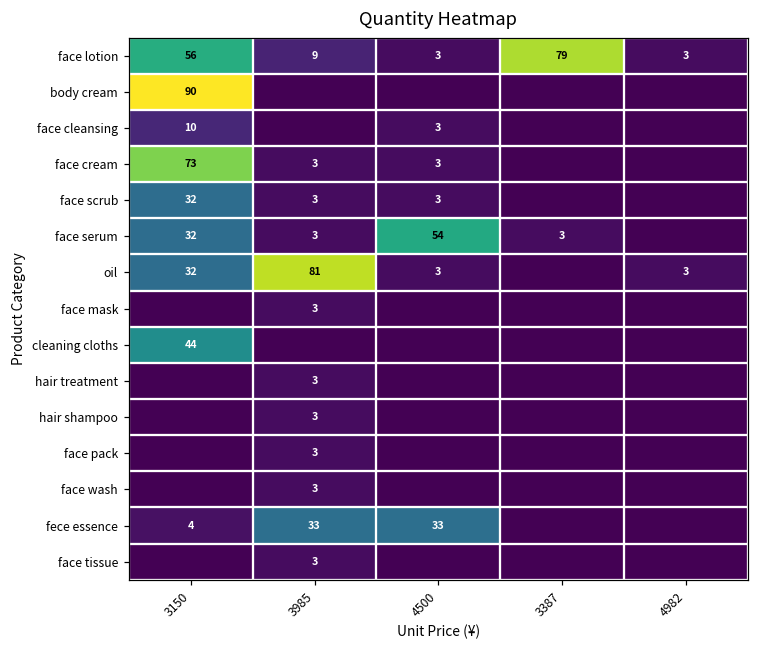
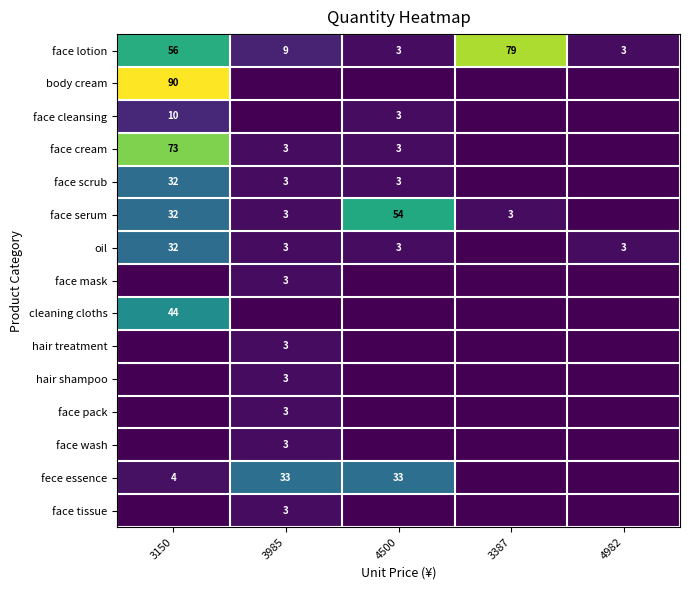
  {
    "face lotion": {
      "3150": 56,
      "3985": 9,
      "4500": 3,
      "3387": 79,
      "4982": 3
    },
    "body cream": {
      "3150": 90
    },
    "face cleansing": {
      "3150": 10,
      "4500": 3
    },
    "face cream": {
      "3150": 73,
      "3985": 3,
      "4500": 3
    },
    "face scrub": {
      "3150": 32,
      "3985": 3,
      "4500": 3
    },
    "face serum": {
      "3150": 32,
      "3985": 3,
      "4500": 54,
      "3387": 3
    },
    "oil": {
      "3150": 32,
-     "3985": 81,
+     "3985": 3,
      "4500": 3,
      "4982": 3
    },
    "face mask": {
      "3985": 3
    },
    "cleaning cloths": {
      "3150": 44
    },
    "hair treatment": {
      "3985": 3
    },
    "hair shampoo": {
      "3985": 3
    },
    "face pack": {
      "3985": 3
    },
    "face wash": {
      "3985": 3
    },
    "fece essence": {
      "3150": 4,
      "3985": 33,
      "4500": 33
    },
    "face tissue": {
      "3985": 3
    }
  }
